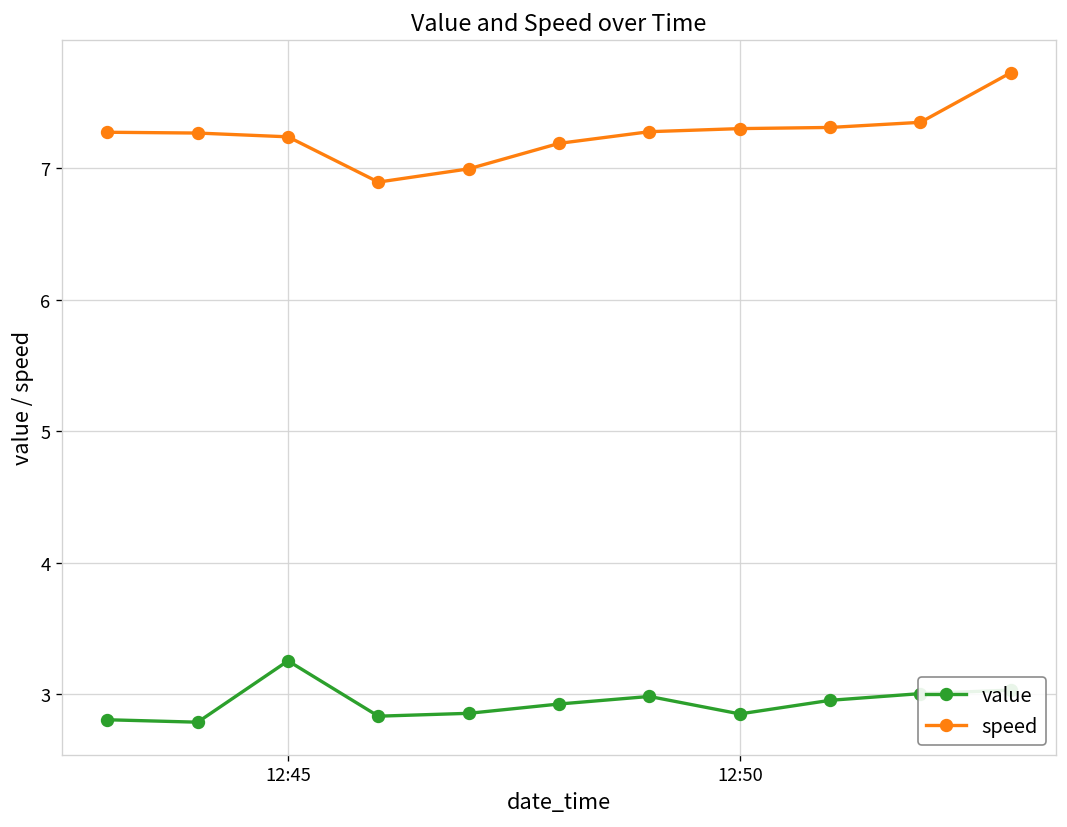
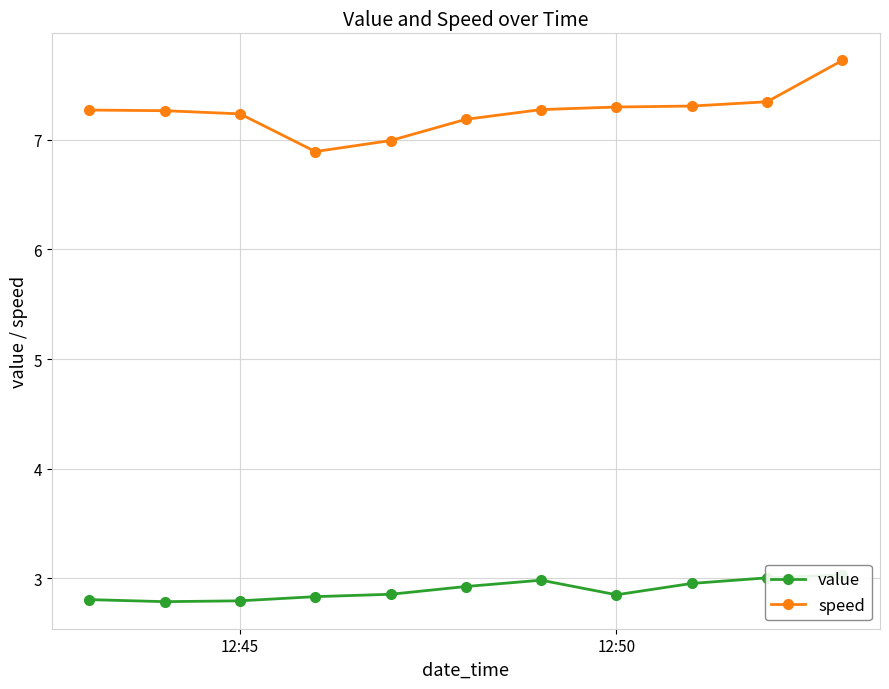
  {
    "value": {
-     "12:45": 3.25,
+     "12:45": 2.79,
      "12:50": 2.85
    },
    "speed": {
      "12:45": 7.24,
      "12:50": 7.30
    }
  }
